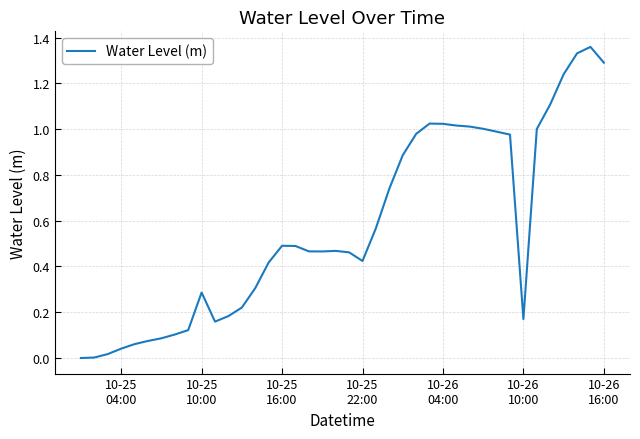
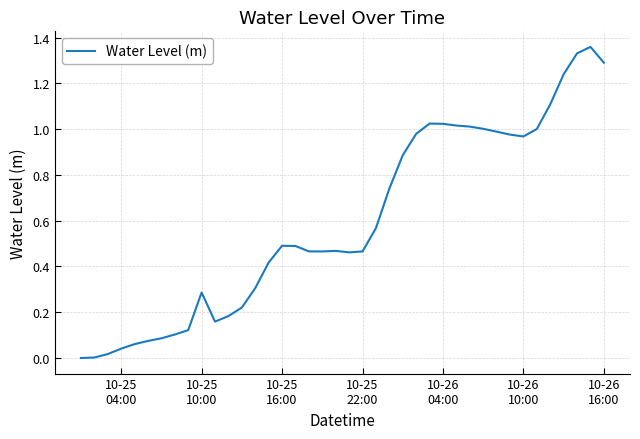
  {
    "10-25 04:00": 0.04,
    "10-25 10:00": 0.29,
    "10-25 16:00": 0.49,
-   "10-25 22:00": 0.42,
+   "10-25 22:00": 0.47,
    "10-26 04:00": 1.02,
-   "10-26 10:00": 0.17,
+   "10-26 10:00": 0.97,
    "10-26 16:00": 1.29
  }
